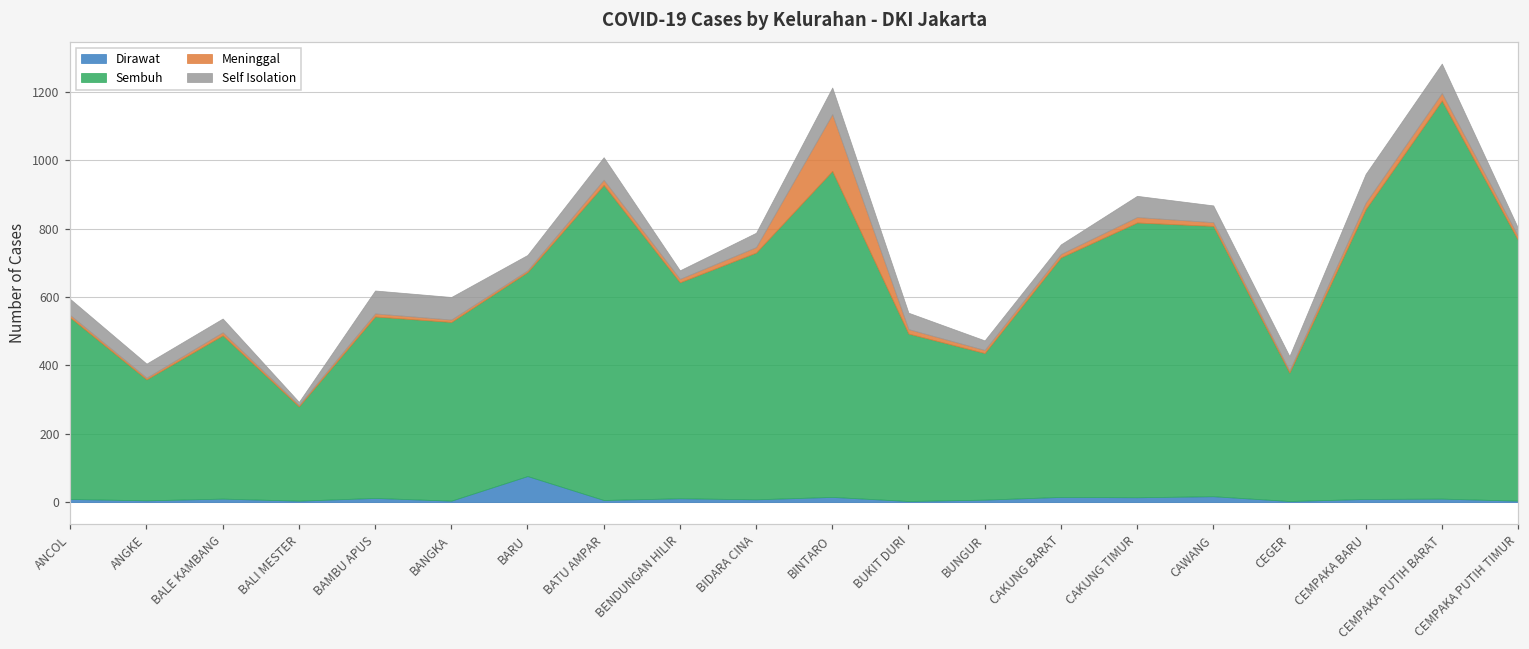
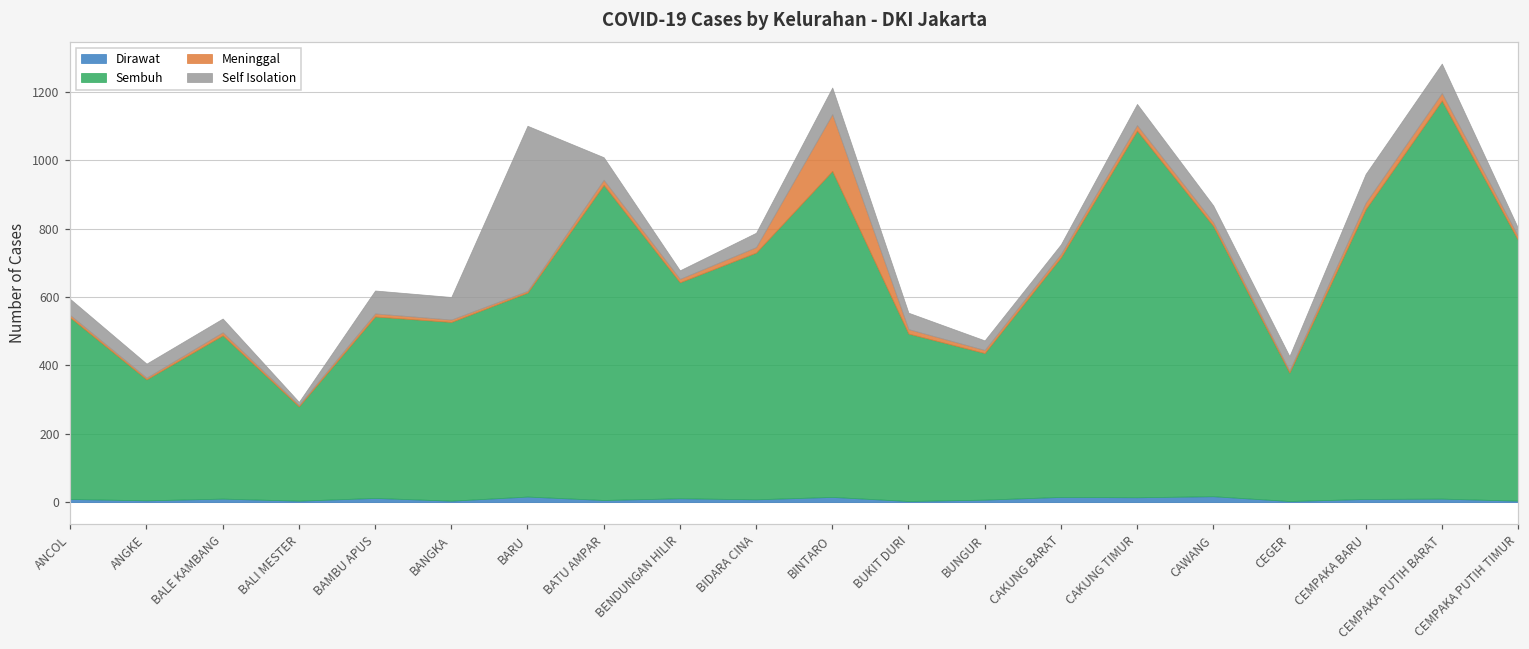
  {
    "Dirawat": {
      "ANCOL": 10,
      "BALE KAMBANG": 10,
      "BAMBU APUS": 10,
-     "BARU": 80,
+     "BARU": 20,
      "BENDUNGAN HILIR": 10,
      "BINTARO": 20,
      "CAKUNG BARAT": 20,
      "CAKUNG TIMUR": 10,
      "CAWANG": 20,
      "CEMPAKA BARU": 10,
      "CEMPAKA PUTIH BARAT": 10
    },
    "Sembuh": {
      "BALE KAMBANG": 480,
      "BAMBU APUS": 530,
      "BATU AMPAR": 920,
      "BENDUNGAN HILIR": 630,
      "BIDARA CINA": 720,
      "BINTARO": 950,
      "BUKIT DURI": 490,
      "BUNGUR": 430,
      "CAKUNG BARAT": 700,
-     "CAKUNG TIMUR": 800,
+     "CAKUNG TIMUR": 1070,
      "CAWANG": 790,
      "CEMPAKA BARU": 850,
      "CEMPAKA PUTIH BARAT": 1170,
      "CEMPAKA PUTIH TIMUR": 760
    },
    "Meninggal": {
      "BALE KAMBANG": 10,
      "BAMBU APUS": 10,
      "BATU AMPAR": 20,
      "BENDUNGAN HILIR": 10,
      "BIDARA CINA": 20,
      "BINTARO": 170,
      "BUKIT DURI": 10,
      "BUNGUR": 10,
      "CAKUNG BARAT": 10,
      "CAKUNG TIMUR": 20,
      "CAWANG": 10,
      "CEMPAKA BARU": 20,
      "CEMPAKA PUTIH BARAT": 20,
      "CEMPAKA PUTIH TIMUR": 10
    },
    "Self Isolation": {
      "ANCOL": 50,
      "ANGKE": 40,
      "BALE KAMBANG": 40,
      "BALI MESTER": 10,
      "BAMBU APUS": 70,
      "BANGKA": 70,
-     "BARU": 50,
+     "BARU": 480,
      "BATU AMPAR": 70,
      "BENDUNGAN HILIR": 30,
      "BIDARA CINA": 40,
      "BINTARO": 80,
      "BUKIT DURI": 50,
      "BUNGUR": 30,
      "CAKUNG BARAT": 30,
      "CAKUNG TIMUR": 60,
      "CAWANG": 50,
      "CEGER": 40,
      "CEMPAKA BARU": 80,
      "CEMPAKA PUTIH BARAT": 90,
      "CEMPAKA PUTIH TIMUR": 20
    }
  }
